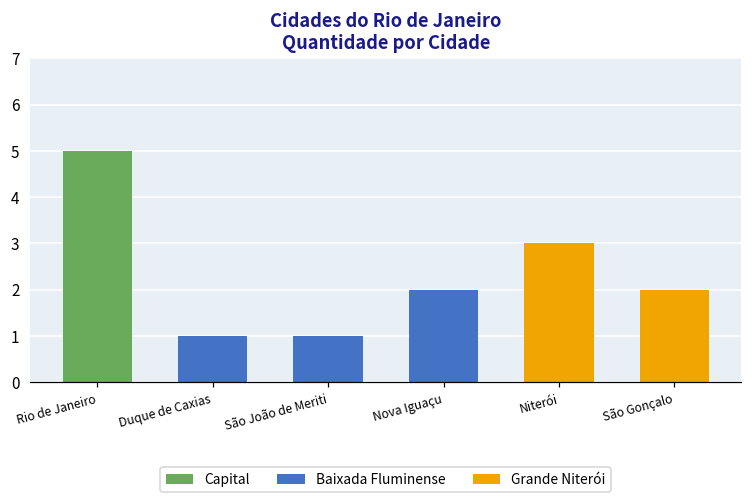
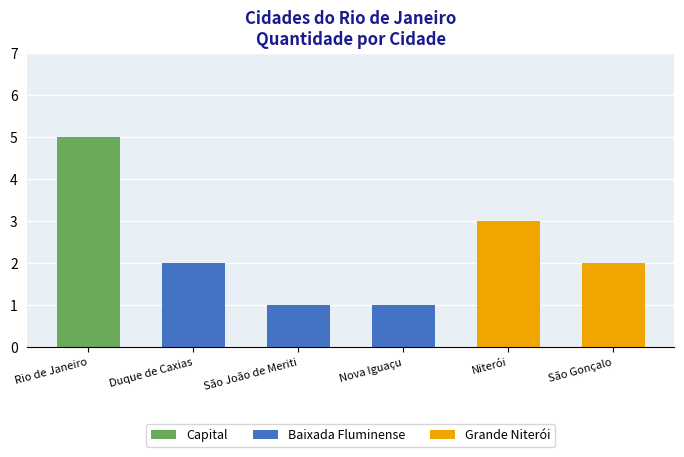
  {
    "Capital": {
      "Rio de Janeiro": 5
    },
    "Baixada Fluminense": {
-     "Duque de Caxias": 1,
+     "Duque de Caxias": 2,
      "São João de Meriti": 1,
-     "Nova Iguaçu": 2
+     "Nova Iguaçu": 1
    },
    "Grande Niterói": {
      "Niterói": 3,
      "São Gonçalo": 2
    }
  }
